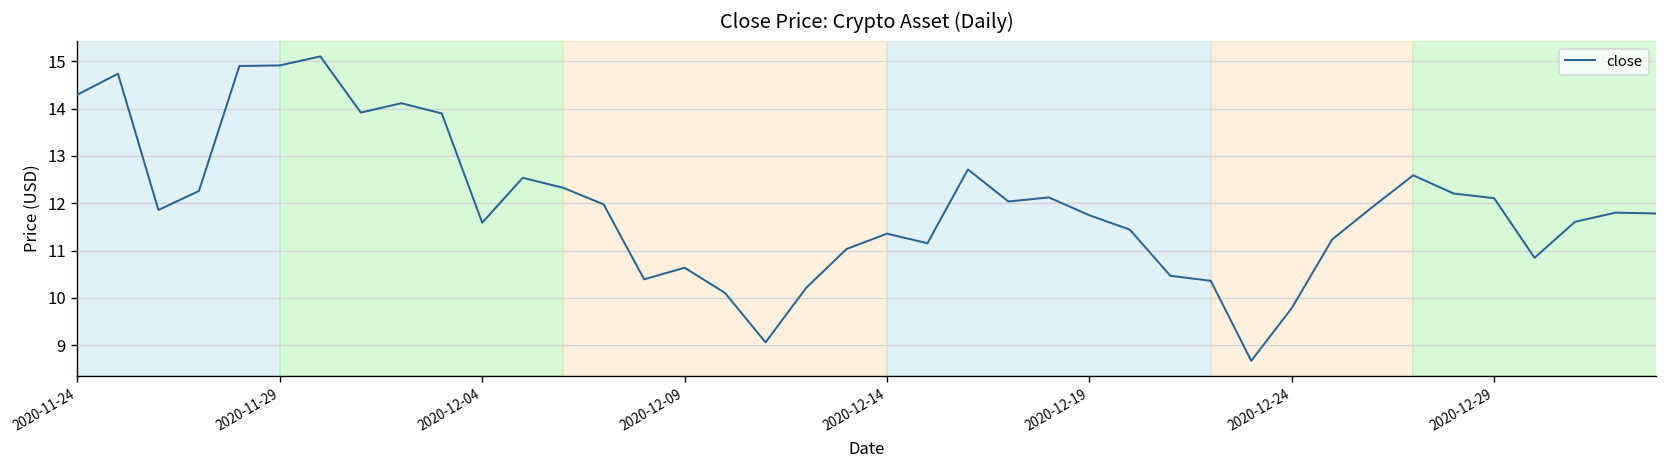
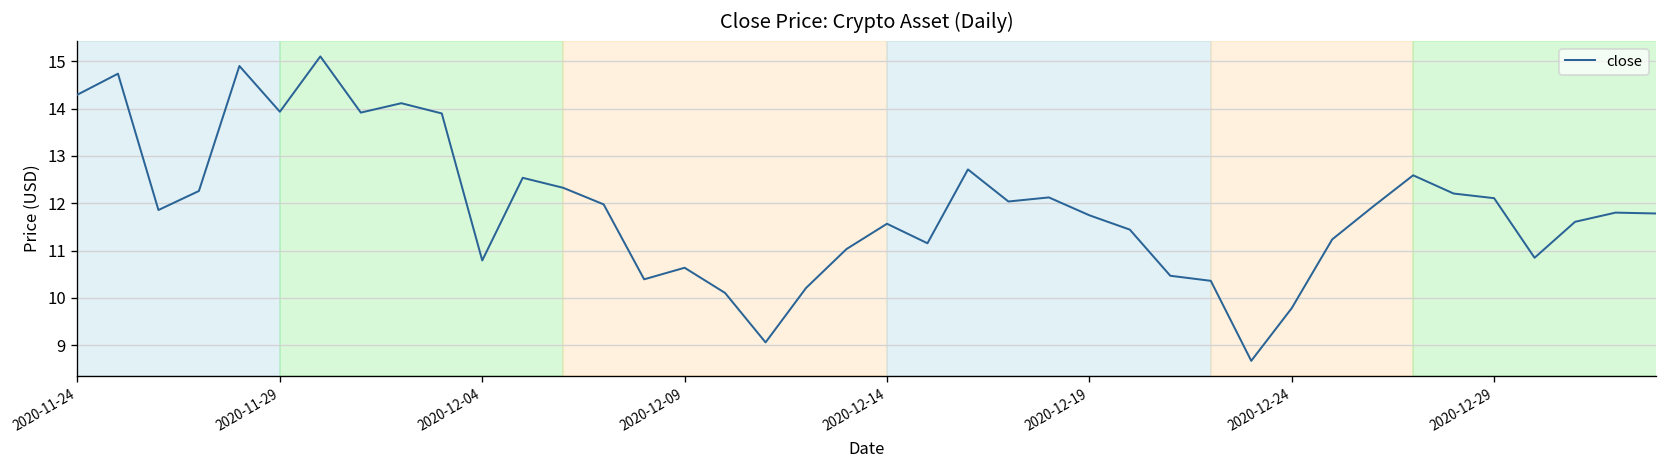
  {
    "2020-11-24": 14.3,
-   "2020-11-29": 14.9,
-   "2020-12-04": 11.6,
+   "2020-11-29": 13.9,
+   "2020-12-04": 10.8,
    "2020-12-09": 10.6,
-   "2020-12-14": 11.4,
+   "2020-12-14": 11.6,
    "2020-12-19": 11.7,
    "2020-12-24": 9.8,
    "2020-12-29": 12.1
  }
